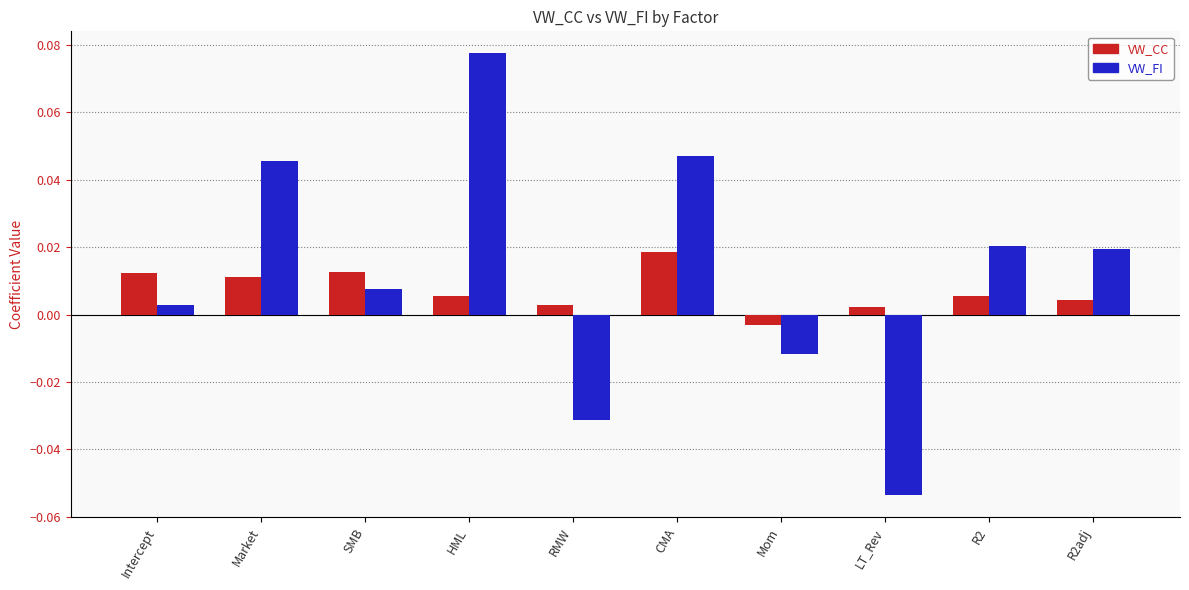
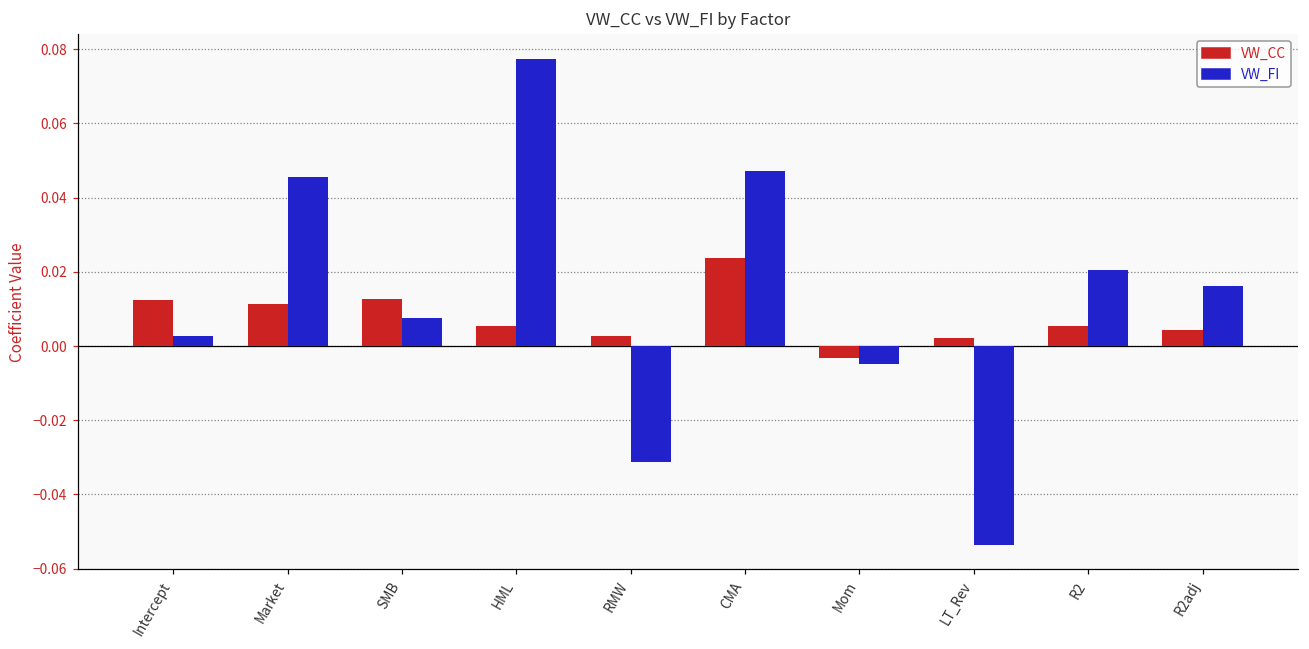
  {
    "VW_CC": {
      "Intercept": 0.012,
      "Market": 0.011,
      "SMB": 0.013,
      "HML": 0.005,
      "RMW": 0.003,
-     "CMA": 0.019,
+     "CMA": 0.024,
      "Mom": -0.003,
      "LT_Rev": 0.002,
      "R2": 0.005,
      "R2adj": 0.004
    },
    "VW_FI": {
      "Intercept": 0.003,
      "Market": 0.045,
      "SMB": 0.008,
      "HML": 0.077,
      "RMW": -0.031,
      "CMA": 0.047,
-     "Mom": -0.012,
+     "Mom": -0.005,
      "LT_Rev": -0.054,
      "R2": 0.020,
-     "R2adj": 0.019
+     "R2adj": 0.016
    }
  }
